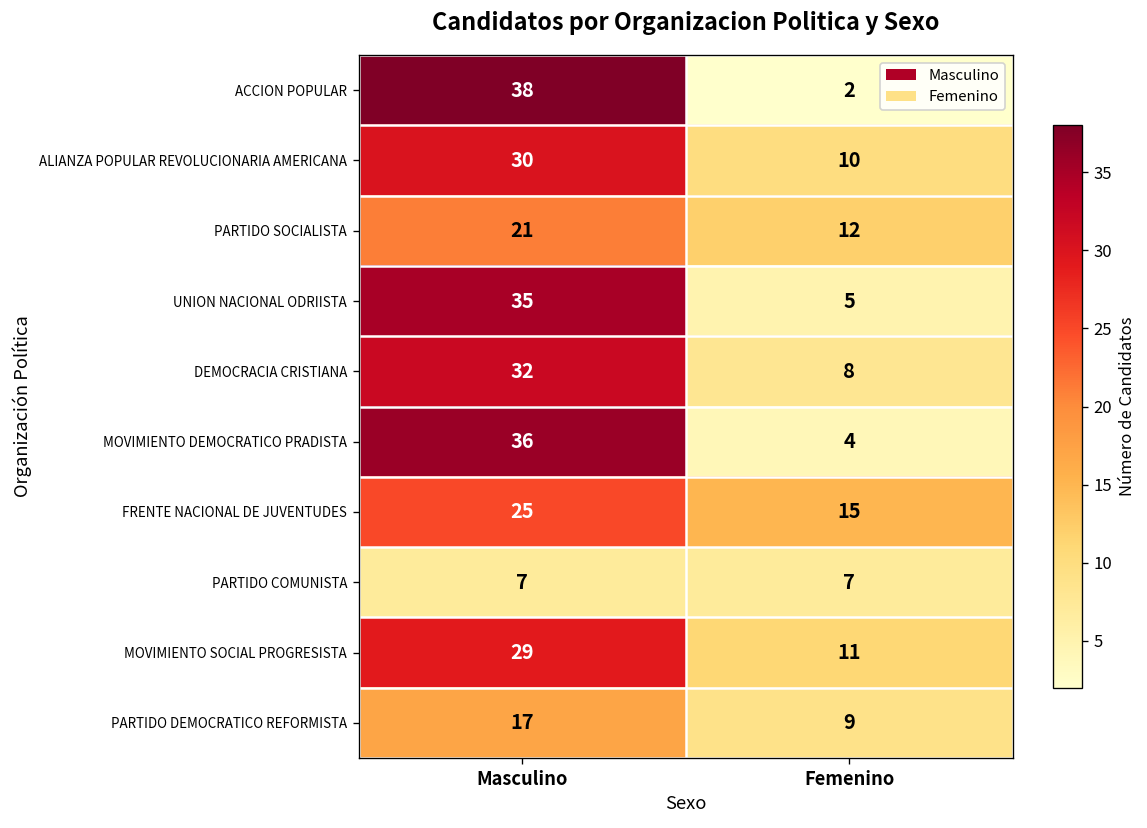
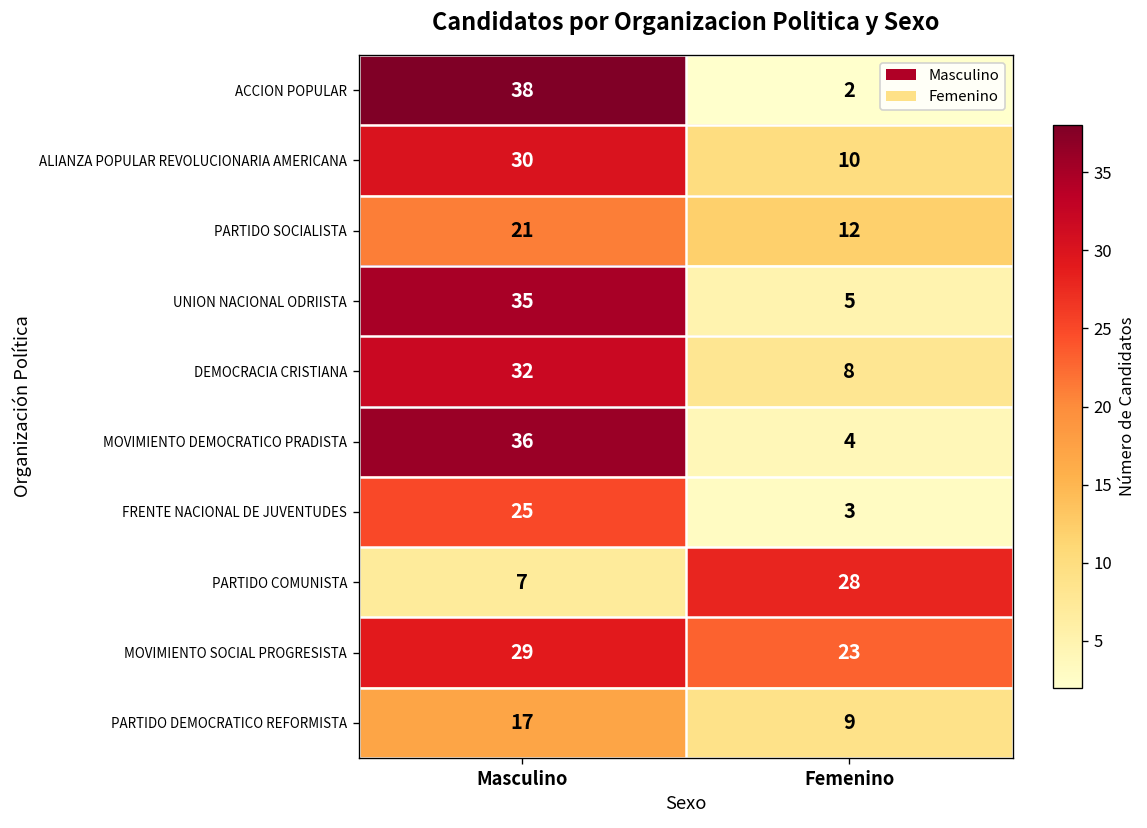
  {
    "ACCION POPULAR": {
      "Masculino": 38,
      "Femenino": 2
    },
    "ALIANZA POPULAR REVOLUCIONARIA AMERICANA": {
      "Masculino": 30,
      "Femenino": 10
    },
    "PARTIDO SOCIALISTA": {
      "Masculino": 21,
      "Femenino": 12
    },
    "UNION NACIONAL ODRIISTA": {
      "Masculino": 35,
      "Femenino": 5
    },
    "DEMOCRACIA CRISTIANA": {
      "Masculino": 32,
      "Femenino": 8
    },
    "MOVIMIENTO DEMOCRATICO PRADISTA": {
      "Masculino": 36,
      "Femenino": 4
    },
    "FRENTE NACIONAL DE JUVENTUDES": {
      "Masculino": 25,
-     "Femenino": 15
+     "Femenino": 3
    },
    "PARTIDO COMUNISTA": {
      "Masculino": 7,
-     "Femenino": 7
+     "Femenino": 28
    },
    "MOVIMIENTO SOCIAL PROGRESISTA": {
      "Masculino": 29,
-     "Femenino": 11
+     "Femenino": 23
    },
    "PARTIDO DEMOCRATICO REFORMISTA": {
      "Masculino": 17,
      "Femenino": 9
    }
  }
